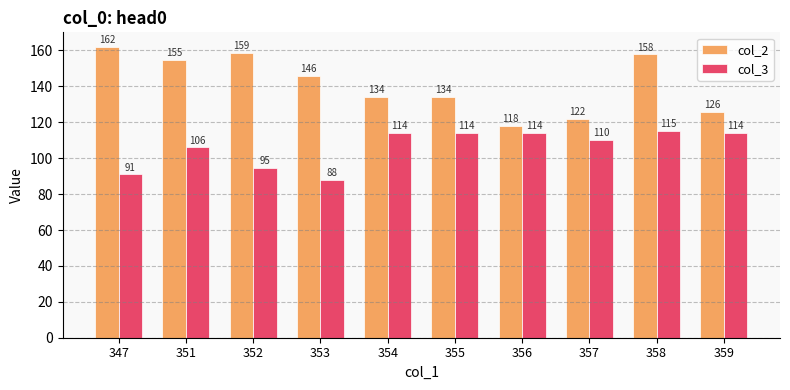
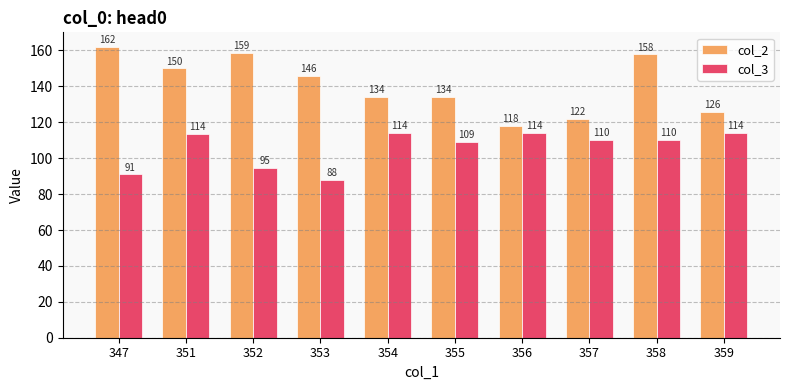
  {
    "col_2": {
      "347": 162,
-     "351": 155,
+     "351": 150,
      "352": 159,
      "353": 146,
      "354": 134,
      "355": 134,
      "356": 118,
      "357": 122,
      "358": 158,
      "359": 126
    },
    "col_3": {
      "347": 91,
-     "351": 106,
+     "351": 114,
      "352": 95,
      "353": 88,
      "354": 114,
-     "355": 114,
+     "355": 109,
      "356": 114,
      "357": 110,
-     "358": 115,
+     "358": 110,
      "359": 114
    }
  }
